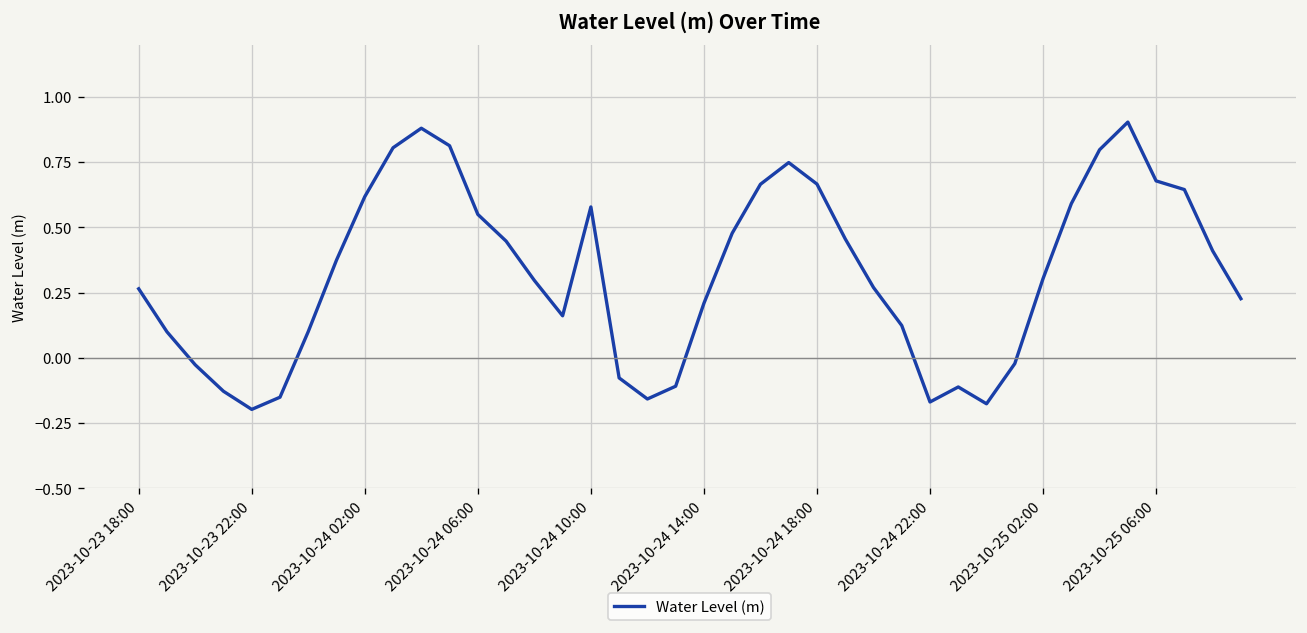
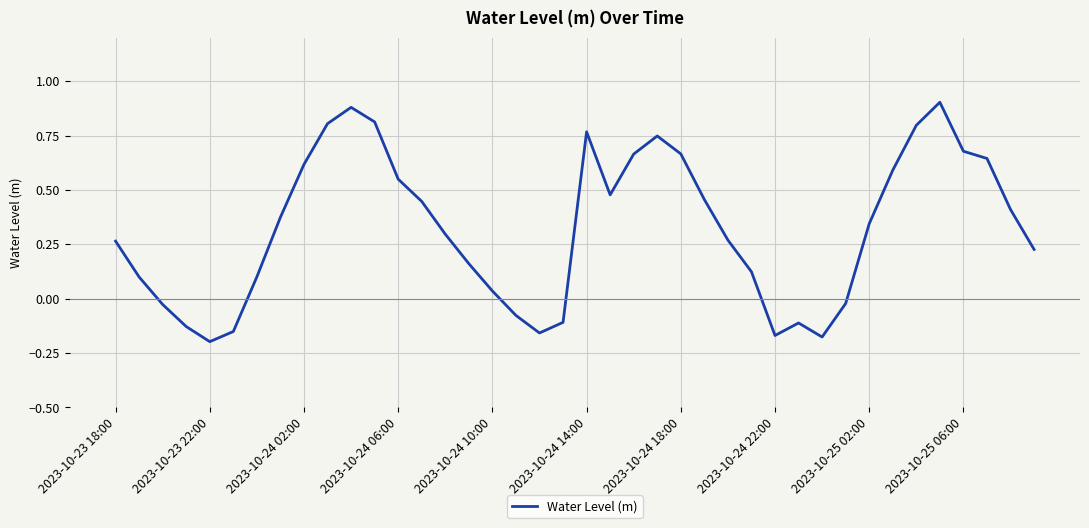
  {
    "2023-10-23 18:00": 0.26,
    "2023-10-23 22:00": -0.20,
    "2023-10-24 02:00": 0.62,
    "2023-10-24 06:00": 0.55,
-   "2023-10-24 10:00": 0.58,
-   "2023-10-24 14:00": 0.21,
+   "2023-10-24 10:00": 0.04,
+   "2023-10-24 14:00": 0.77,
    "2023-10-24 18:00": 0.67,
    "2023-10-24 22:00": -0.17,
-   "2023-10-25 02:00": 0.30,
+   "2023-10-25 02:00": 0.34,
    "2023-10-25 06:00": 0.68
  }
